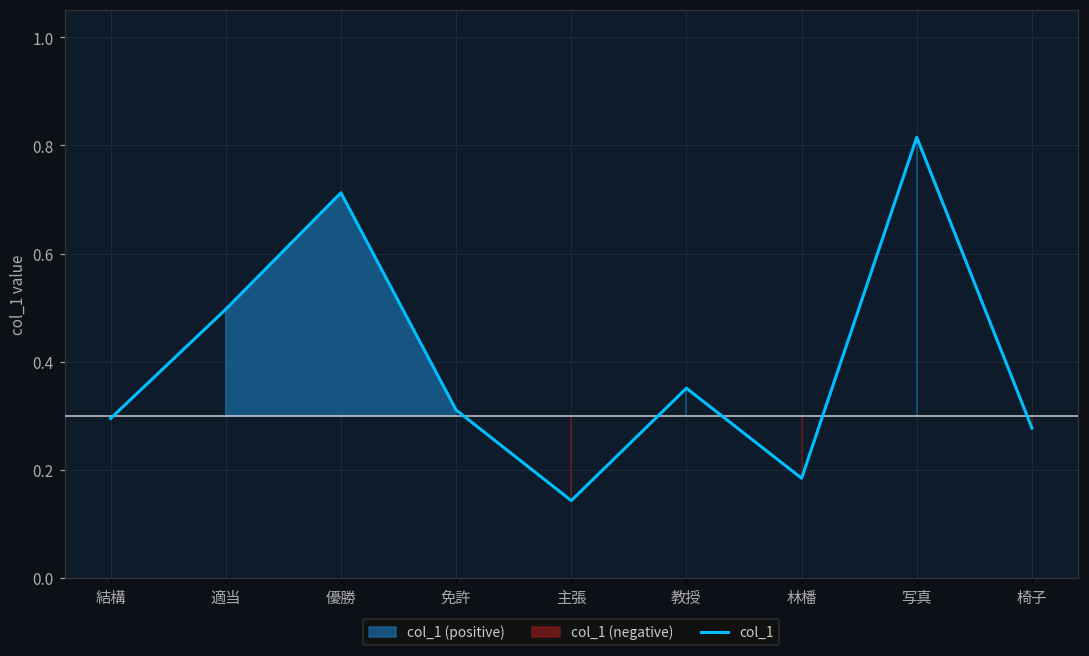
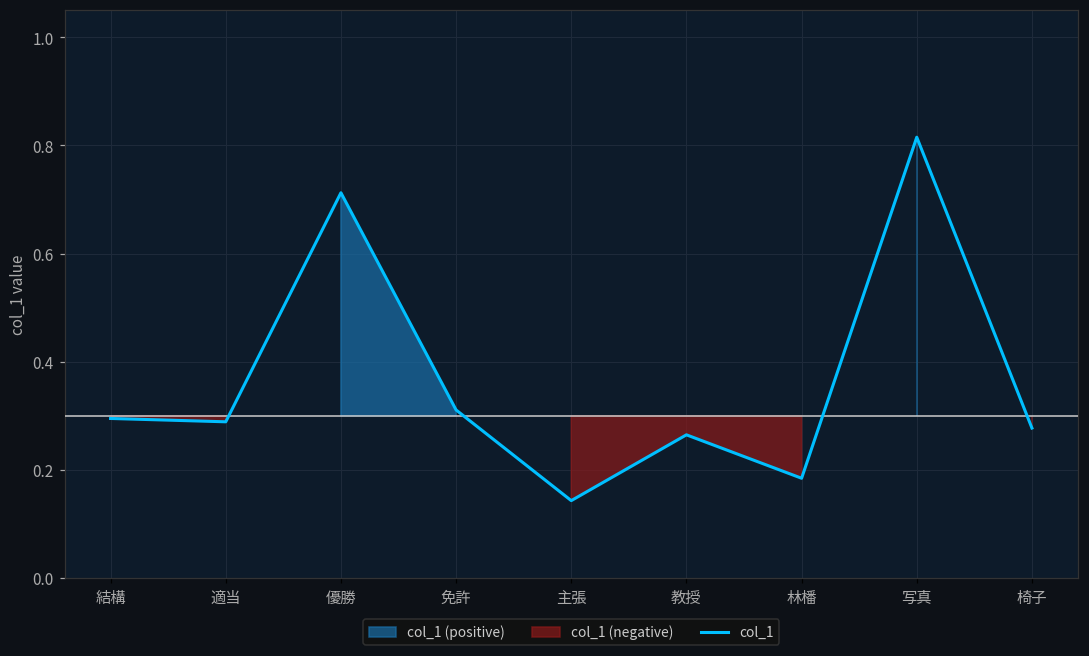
  {
    "結構": 0.30,
-   "適当": 0.50,
+   "適当": 0.29,
    "優勝": 0.71,
    "免許": 0.31,
    "主張": 0.14,
-   "教授": 0.35,
+   "教授": 0.26,
    "林橎": 0.18,
    "写真": 0.82,
    "椅子": 0.28
  }
